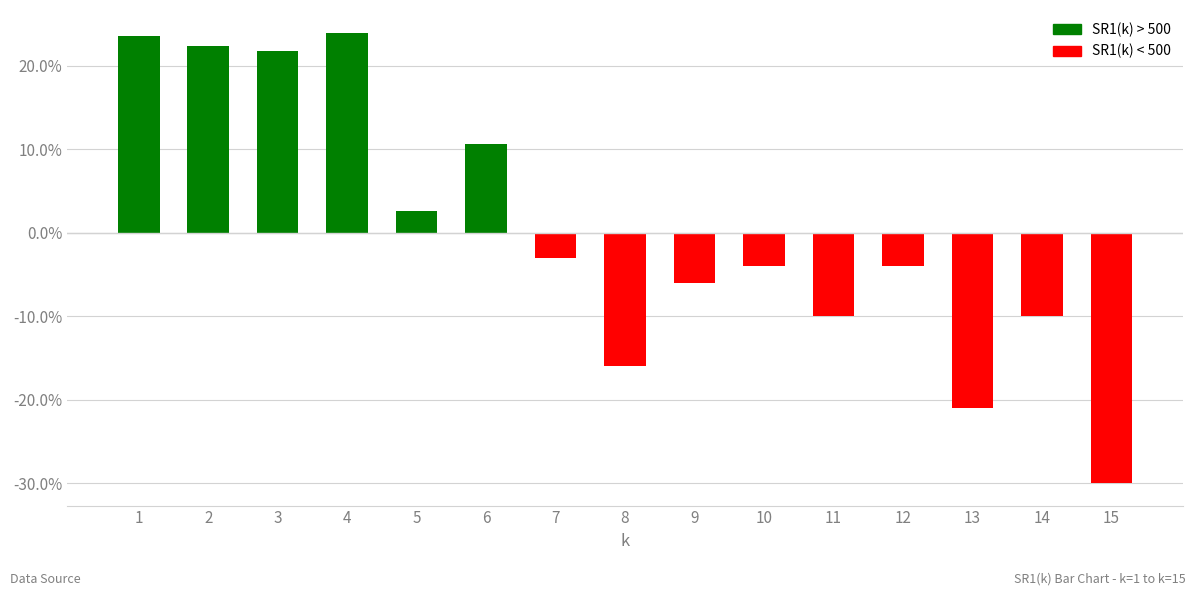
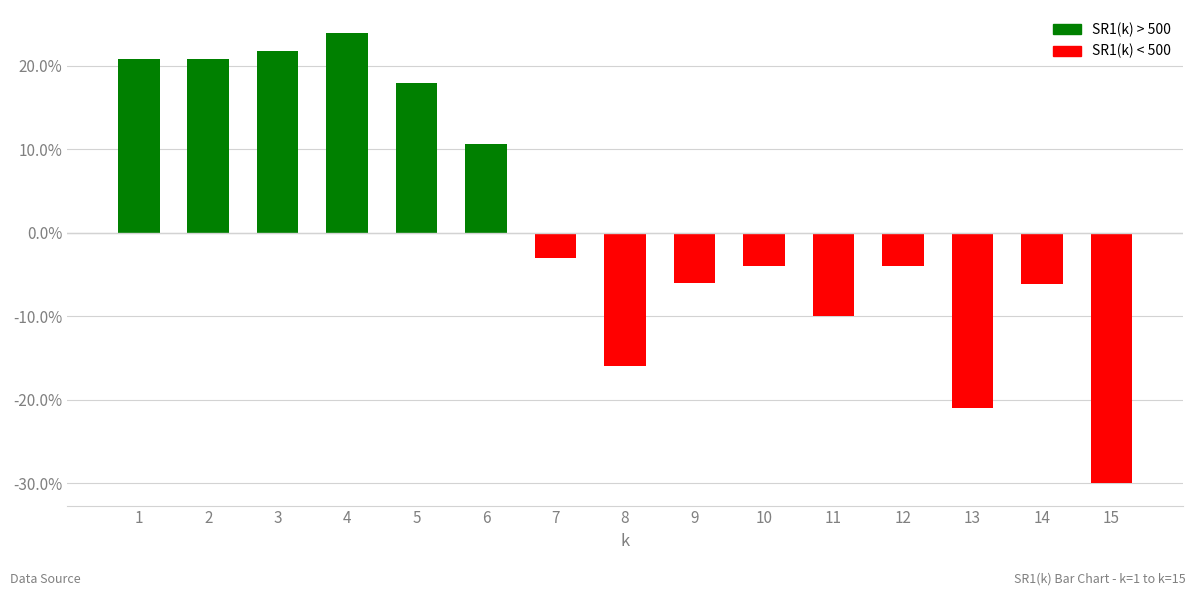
  {
-   "1": "24%",
-   "2": "22%",
+   "1": "21%",
+   "2": "21%",
    "3": "22%",
    "4": "24%",
-   "5": "3%",
+   "5": "18%",
    "6": "11%",
    "7": "-3%",
    "8": "-16%",
    "9": "-6%",
    "10": "-4%",
    "11": "-10%",
    "12": "-4%",
    "13": "-21%",
-   "14": "-10%",
+   "14": "-6%",
    "15": "-30%"
  }
